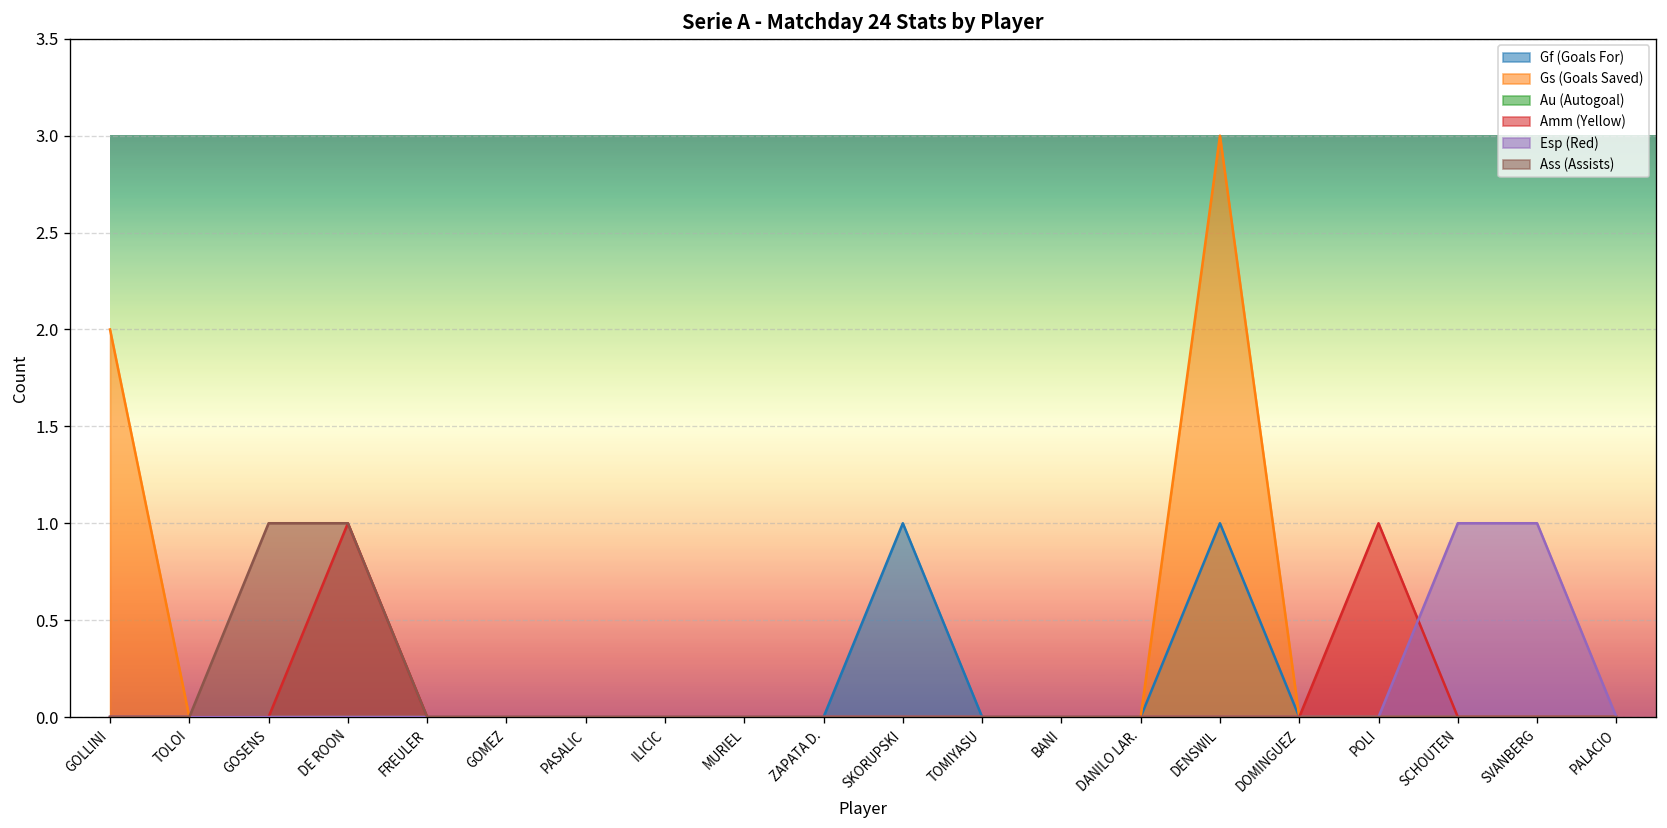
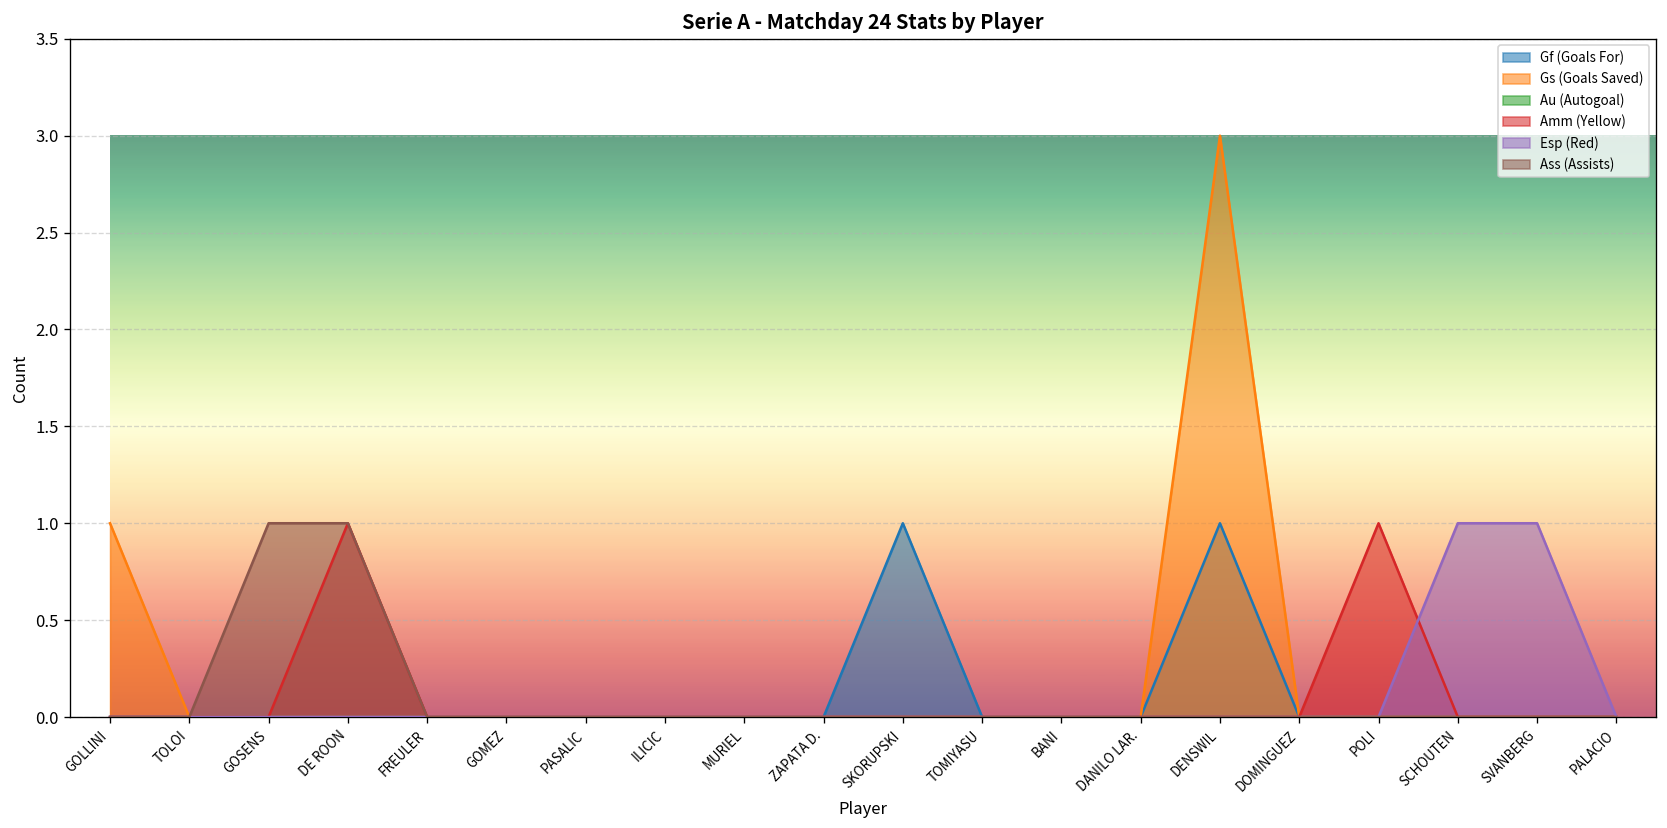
  {
    "Gf (Goals For)": {
      "SKORUPSKI": 1,
      "DENSWIL": 1
    },
    "Gs (Goals Saved)": {
-     "GOLLINI": 2,
+     "GOLLINI": 1,
      "DENSWIL": 3
    },
    "Amm (Yellow)": {
      "POLI": 1
    },
    "Esp (Red)": {
      "SCHOUTEN": 1,
      "SVANBERG": 1
    },
    "Ass (Assists)": {
      "GOSENS": 1
    }
  }
